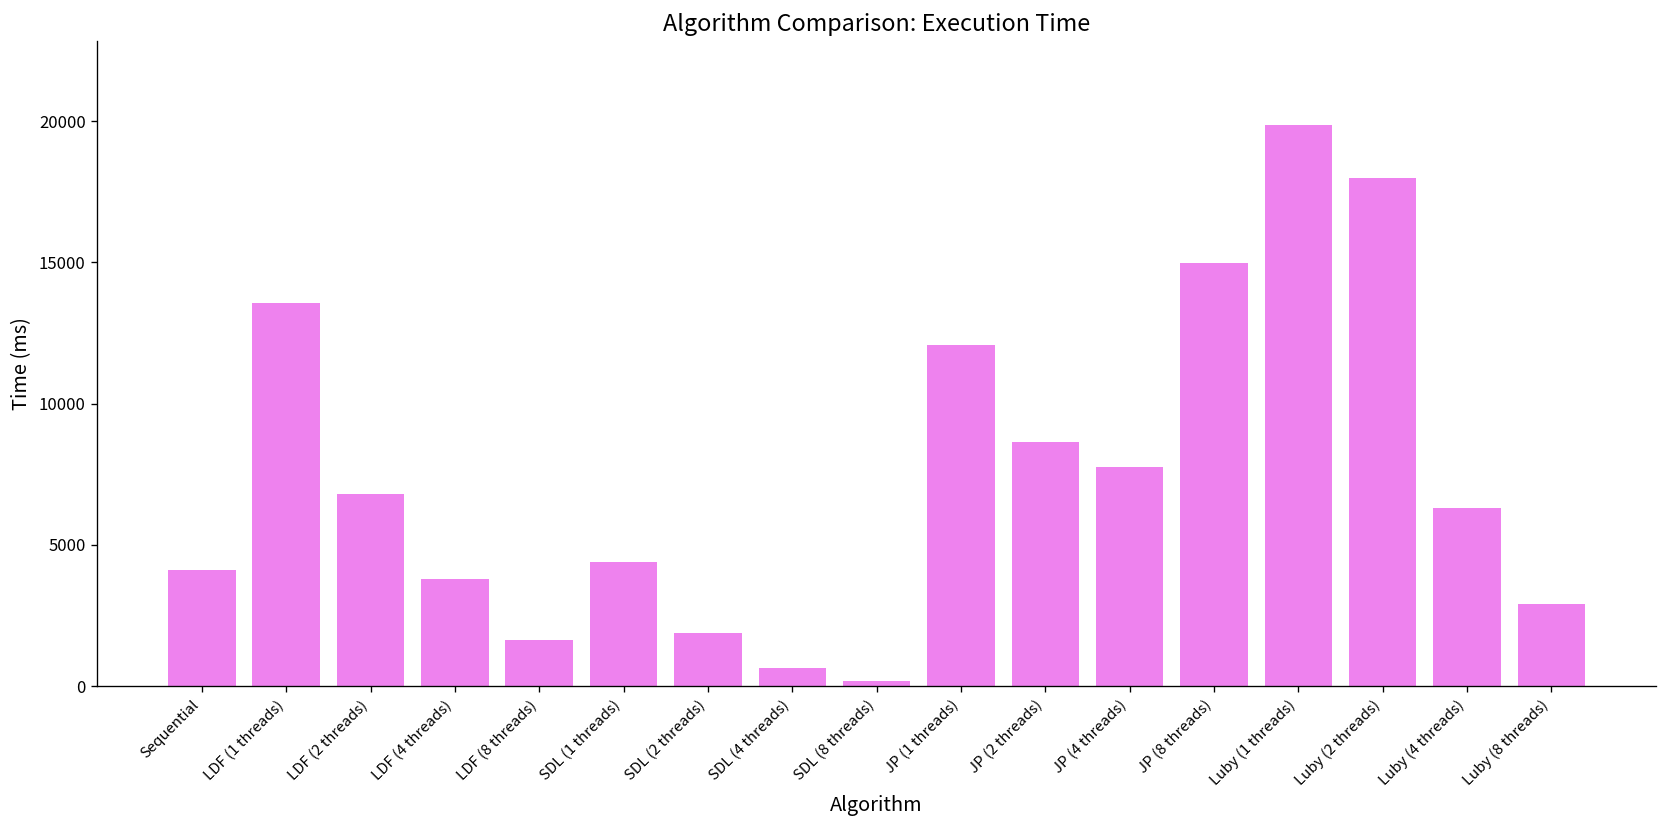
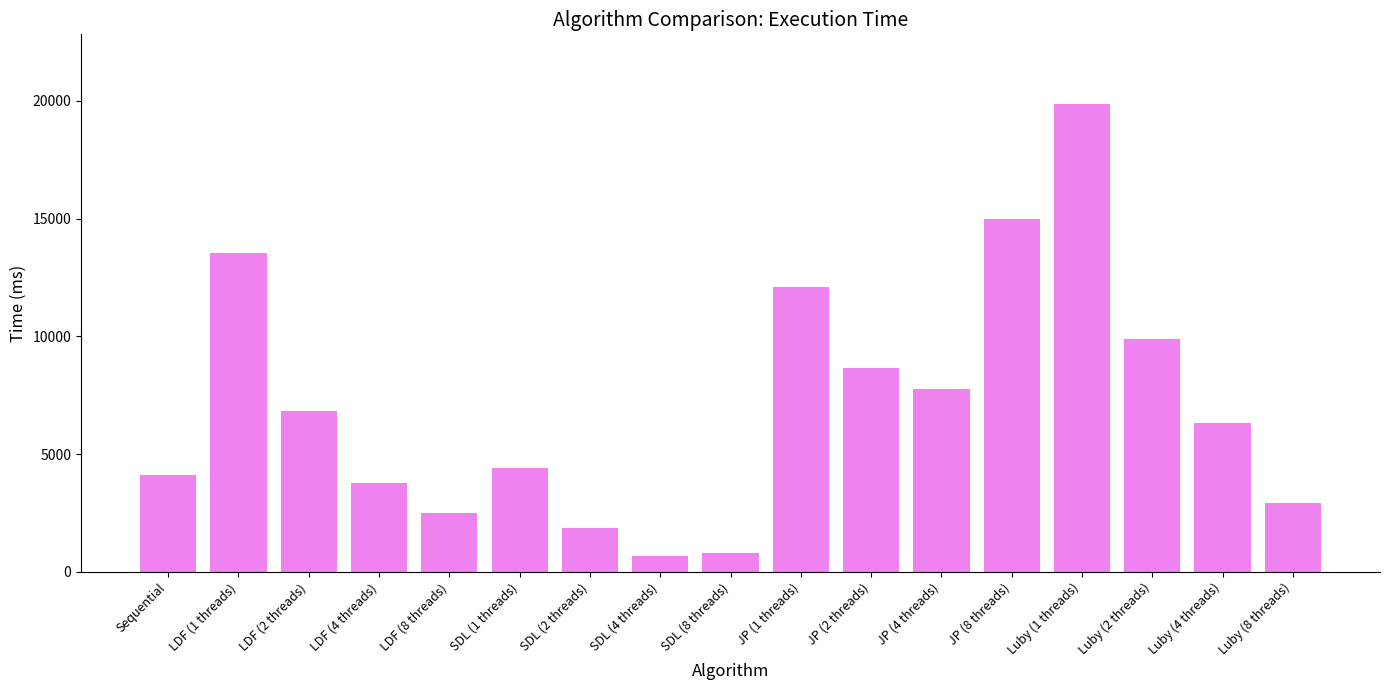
  {
    "Sequential": 4100,
    "LDF (1 threads)": 13600,
    "LDF (2 threads)": 6800,
    "LDF (4 threads)": 3800,
-   "LDF (8 threads)": 1600,
+   "LDF (8 threads)": 2500,
    "SDL (1 threads)": 4400,
    "SDL (2 threads)": 1900,
    "SDL (4 threads)": 700,
-   "SDL (8 threads)": 200,
+   "SDL (8 threads)": 800,
    "JP (1 threads)": 12100,
    "JP (2 threads)": 8600,
    "JP (4 threads)": 7700,
    "JP (8 threads)": 15000,
    "Luby (1 threads)": 19900,
-   "Luby (2 threads)": 18000,
+   "Luby (2 threads)": 9900,
    "Luby (4 threads)": 6300,
    "Luby (8 threads)": 2900
  }
